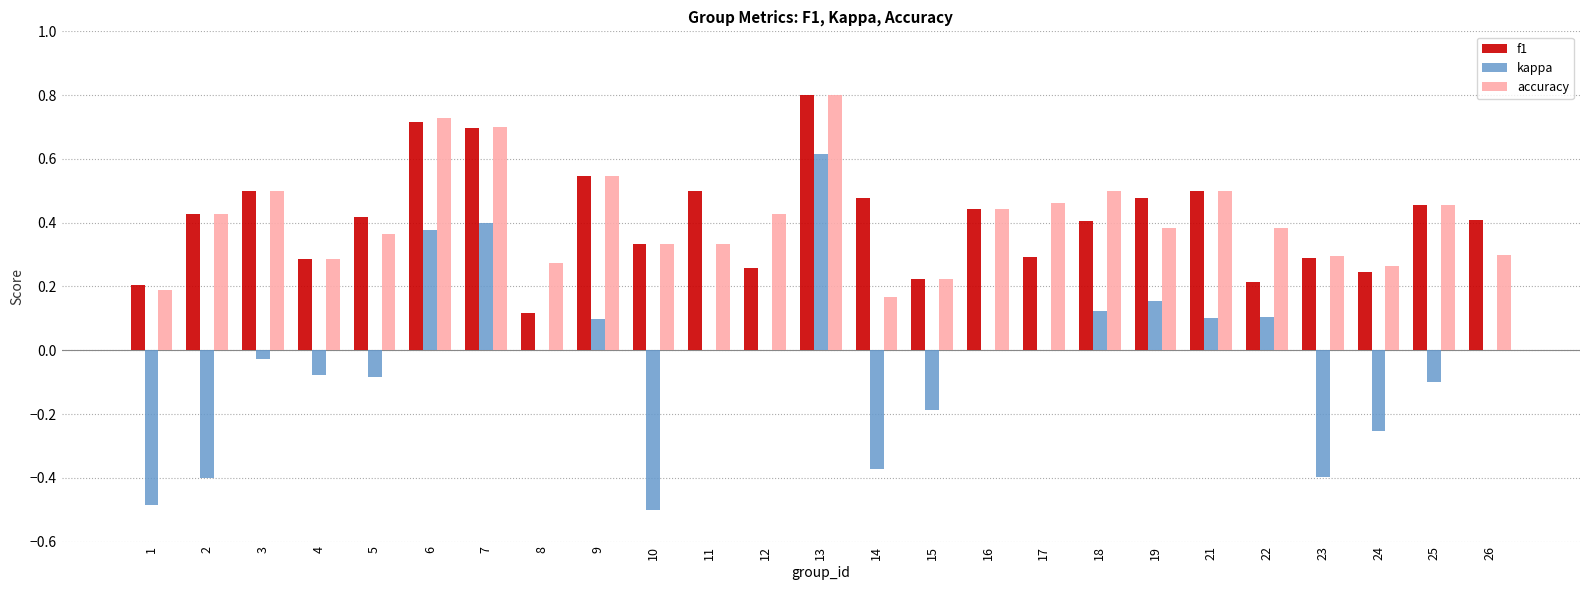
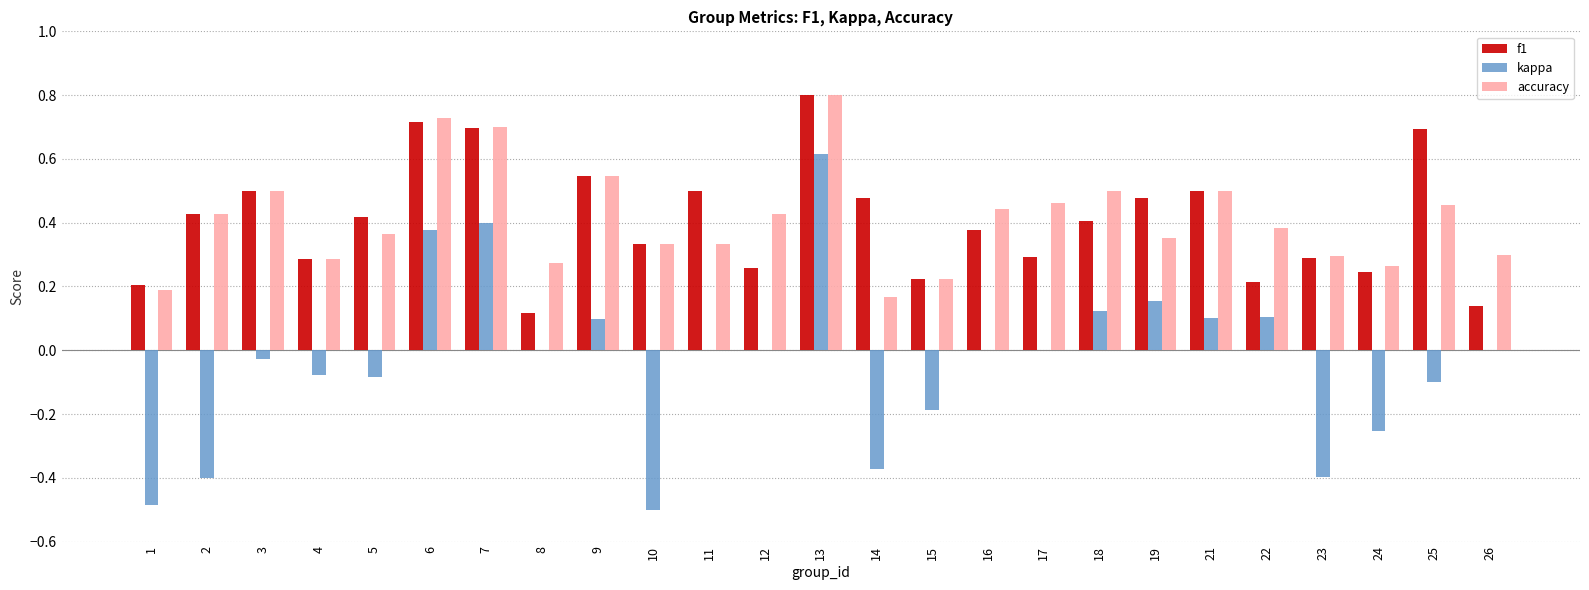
  {
    "f1": {
      "1": 0.20,
      "2": 0.43,
      "3": 0.50,
      "4": 0.29,
      "5": 0.42,
      "6": 0.72,
      "7": 0.70,
      "8": 0.12,
      "9": 0.55,
      "10": 0.33,
      "11": 0.50,
      "12": 0.26,
      "13": 0.80,
      "14": 0.48,
      "15": 0.22,
-     "16": 0.44,
+     "16": 0.38,
      "17": 0.29,
      "18": 0.41,
      "19": 0.48,
      "21": 0.50,
      "22": 0.22,
      "23": 0.29,
      "24": 0.25,
-     "25": 0.45,
-     "26": 0.41
+     "25": 0.69,
+     "26": 0.14
    },
    "kappa": {
      "1": -0.49,
      "2": -0.40,
      "3": -0.03,
      "4": -0.08,
      "5": -0.08,
      "6": 0.38,
      "7": 0.40,
      "8": 0.00,
      "9": 0.10,
      "10": -0.50,
      "11": 0.00,
      "12": 0.00,
      "13": 0.62,
      "14": -0.37,
      "15": -0.19,
      "16": 0.00,
      "17": 0.00,
      "18": 0.12,
      "19": 0.15,
      "21": 0.10,
      "22": 0.10,
      "23": -0.40,
      "24": -0.25,
      "25": -0.10,
      "26": 0.00
    },
    "accuracy": {
      "1": 0.19,
      "2": 0.43,
      "3": 0.50,
      "4": 0.29,
      "5": 0.36,
      "6": 0.73,
      "7": 0.70,
      "8": 0.27,
      "9": 0.55,
      "10": 0.33,
      "11": 0.33,
      "12": 0.43,
      "13": 0.80,
      "14": 0.17,
      "15": 0.22,
      "16": 0.44,
      "17": 0.46,
      "18": 0.50,
-     "19": 0.38,
+     "19": 0.35,
      "21": 0.50,
      "22": 0.38,
      "23": 0.29,
      "24": 0.26,
      "25": 0.45,
      "26": 0.30
    }
  }
